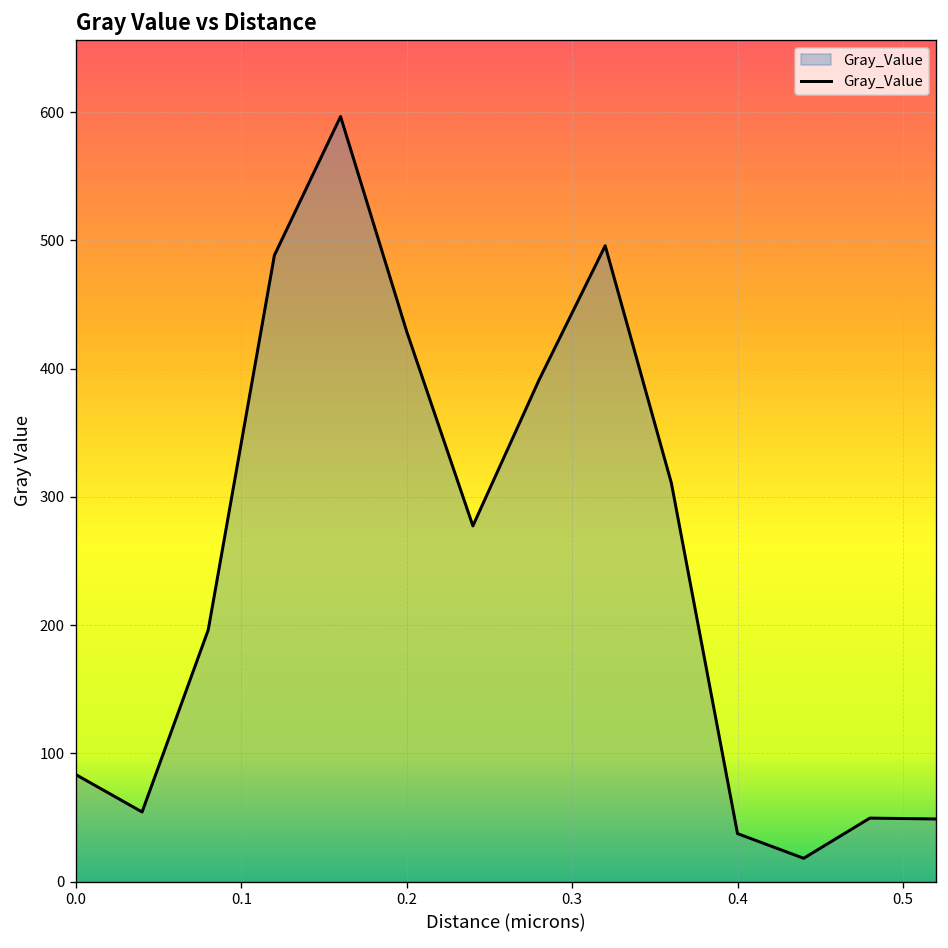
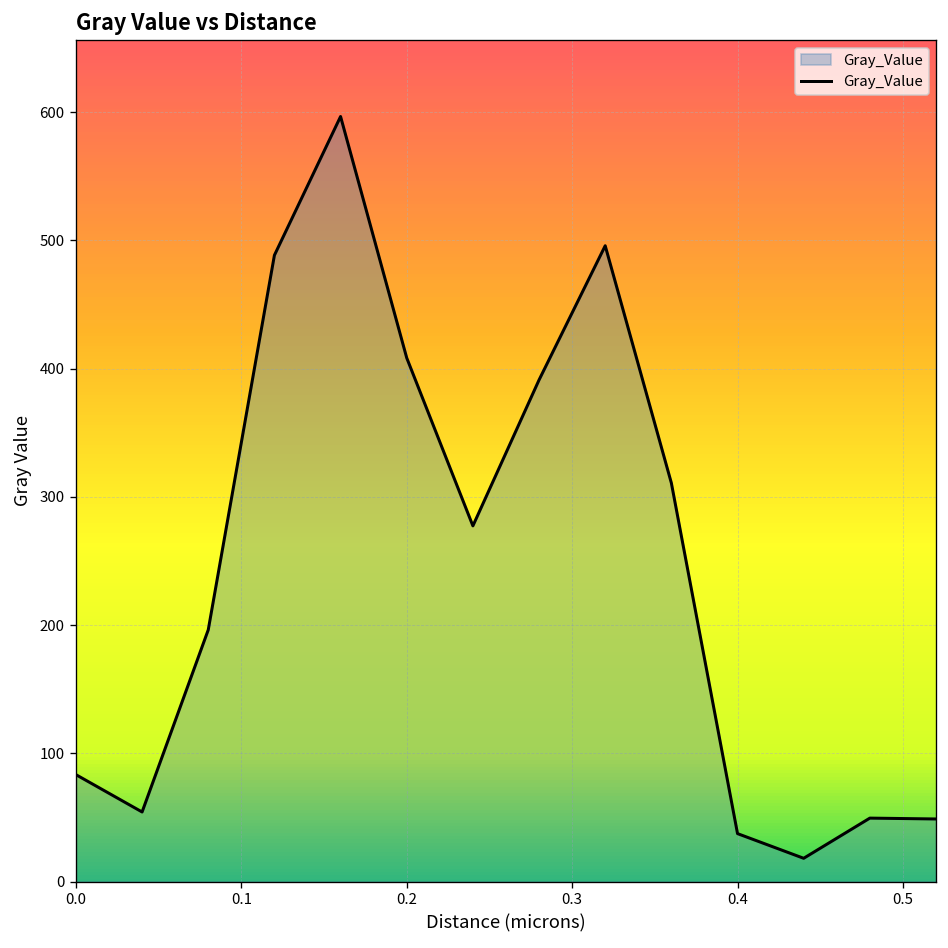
  {
    "0.0": 83,
-   "0.2": 429,
+   "0.2": 408,
    "0.4": 37
  }
